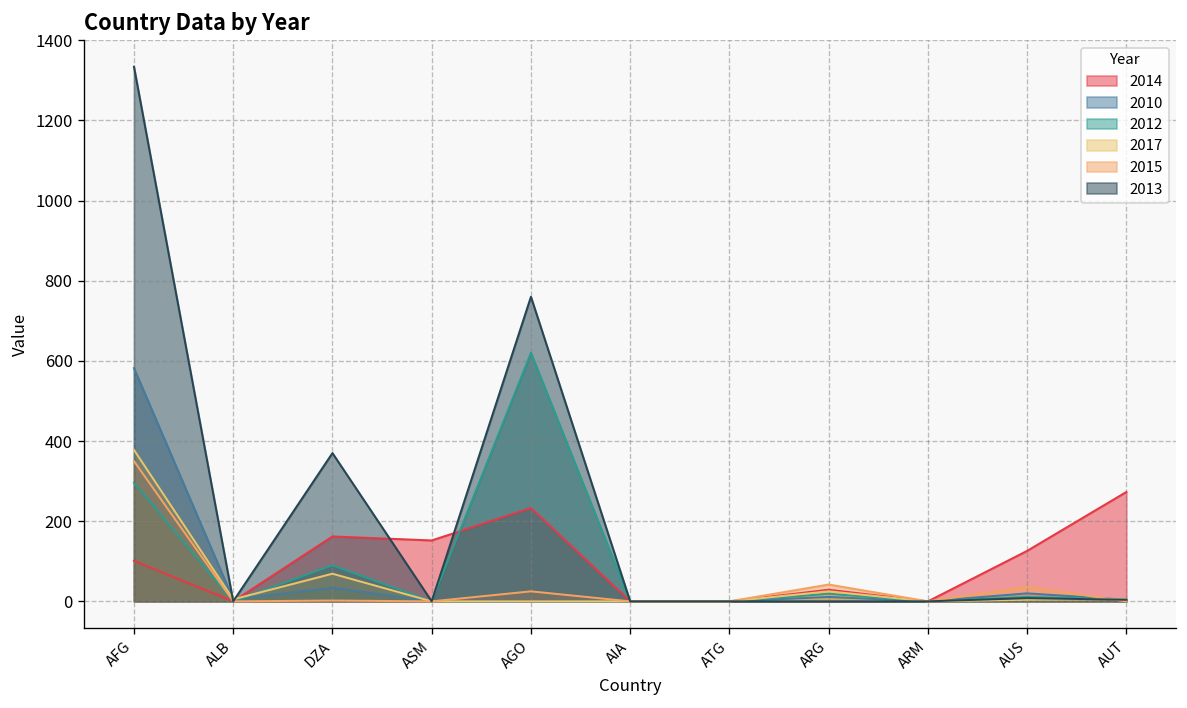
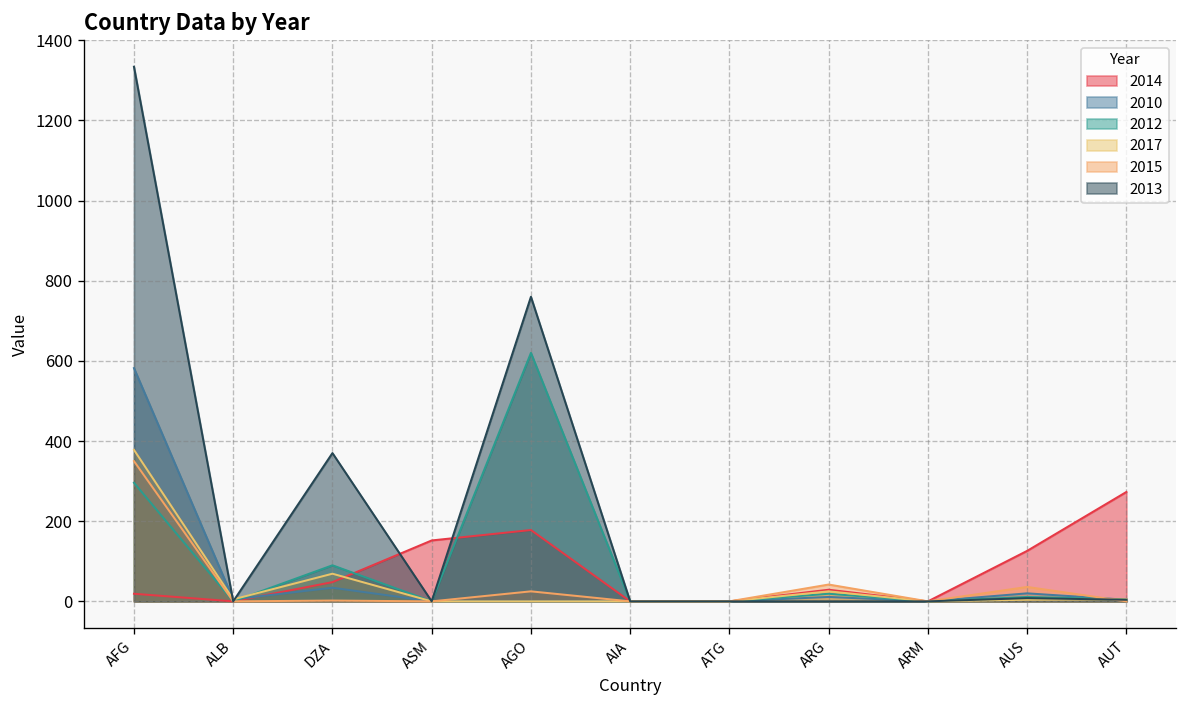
  {
    "2014": {
-     "AFG": 100,
-     "DZA": 160,
+     "AFG": 20,
+     "DZA": 50,
      "ASM": 150,
-     "AGO": 230,
+     "AGO": 180,
      "AUS": 130,
      "AUT": 270
    },
    "2013": {
      "AFG": 1330,
      "DZA": 370,
      "AGO": 760,
      "ARG": 0
    }
  }
